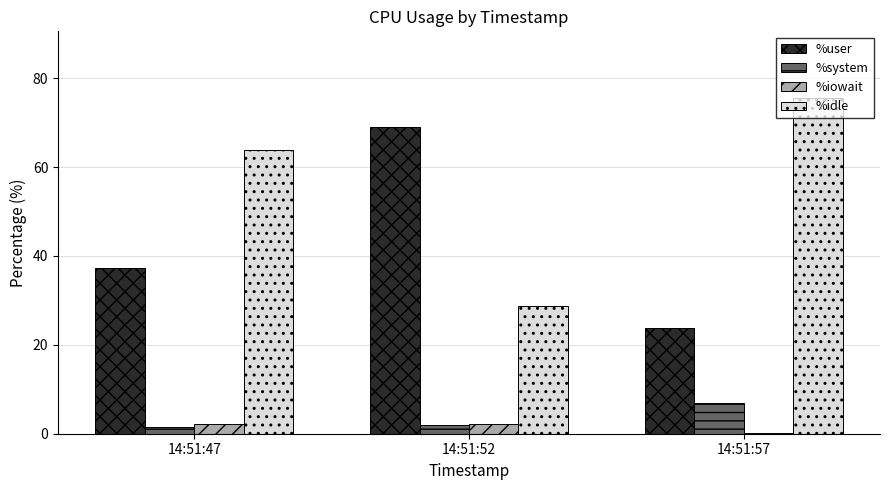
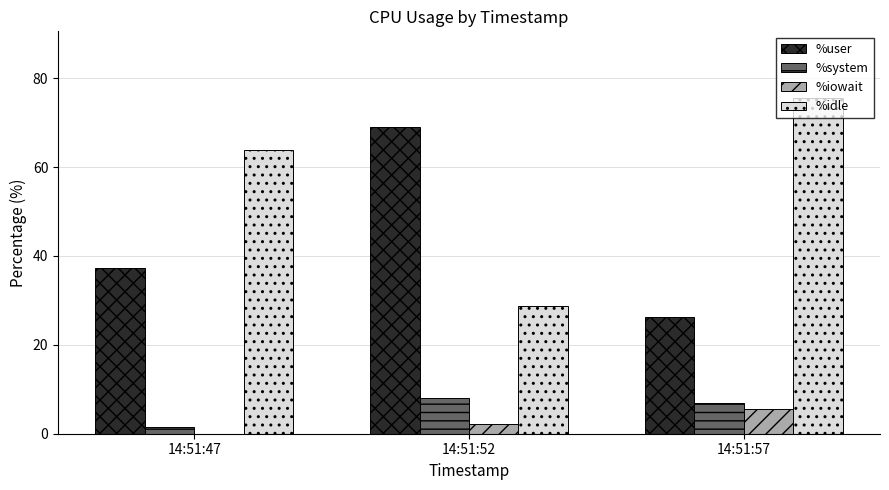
  {
    "%user": {
      "14:51:47": 37,
      "14:51:52": 69,
-     "14:51:57": 24
+     "14:51:57": 26
    },
    "%system": {
      "14:51:47": 2,
-     "14:51:52": 2,
+     "14:51:52": 8,
      "14:51:57": 7
    },
    "%iowait": {
-     "14:51:47": 2,
+     "14:51:47": 0,
      "14:51:52": 2,
-     "14:51:57": 0
+     "14:51:57": 6
    },
    "%idle": {
      "14:51:47": 64,
      "14:51:52": 29
    }
  }
